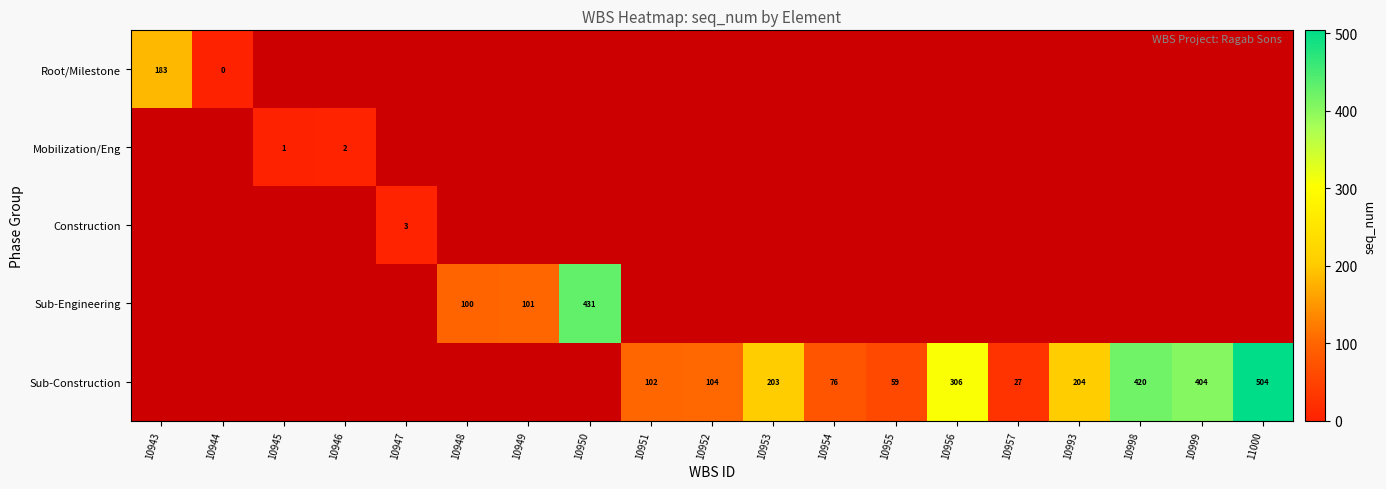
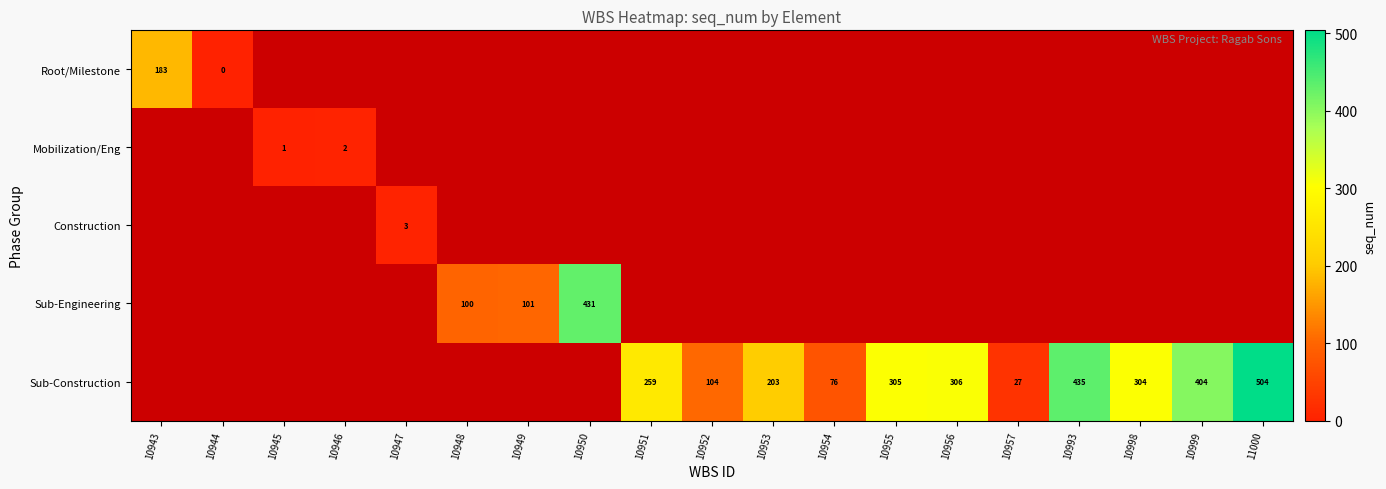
  {
    "Root/Milestone": {
      "10943": 183,
      "10944": 0
    },
    "Mobilization/Eng": {
      "10945": 1,
      "10946": 2
    },
    "Construction": {
      "10947": 3
    },
    "Sub-Engineering": {
      "10948": 100,
      "10949": 101,
      "10950": 431
    },
    "Sub-Construction": {
-     "10951": 102,
+     "10951": 259,
      "10952": 104,
      "10953": 203,
      "10954": 76,
-     "10955": 59,
+     "10955": 305,
      "10956": 306,
      "10957": 27,
-     "10993": 204,
-     "10998": 420,
+     "10993": 435,
+     "10998": 304,
      "10999": 404,
      "11000": 504
    }
  }
